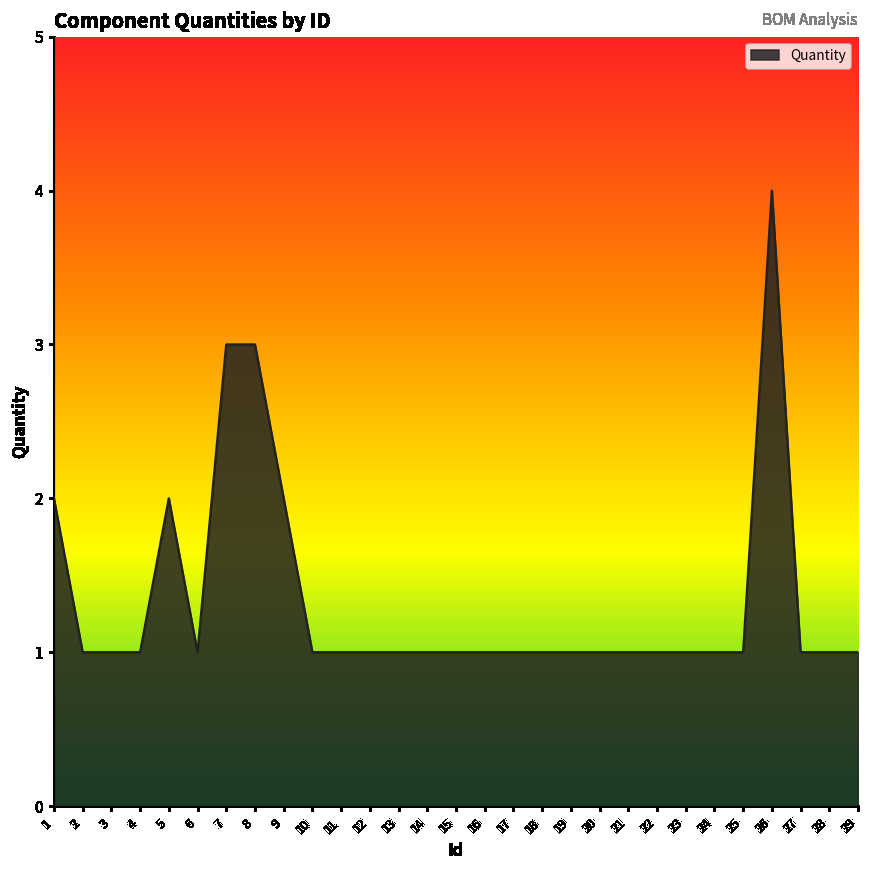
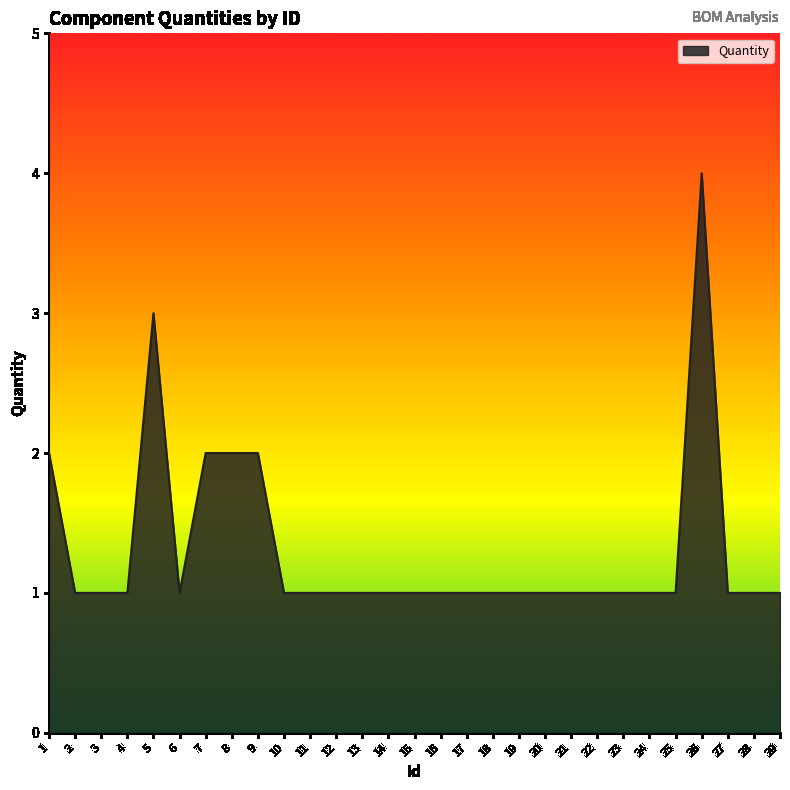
  {
    "1": 2,
    "2": 1,
    "3": 1,
    "4": 1,
-   "5": 2,
+   "5": 3,
    "6": 1,
-   "7": 3,
-   "8": 3,
+   "7": 2,
+   "8": 2,
    "9": 2,
    "10": 1,
    "11": 1,
    "12": 1,
    "13": 1,
    "14": 1,
    "15": 1,
    "16": 1,
    "17": 1,
    "18": 1,
    "19": 1,
    "20": 1,
    "21": 1,
    "22": 1,
    "23": 1,
    "24": 1,
    "25": 1,
    "26": 4,
    "27": 1,
    "28": 1,
    "29": 1
  }
